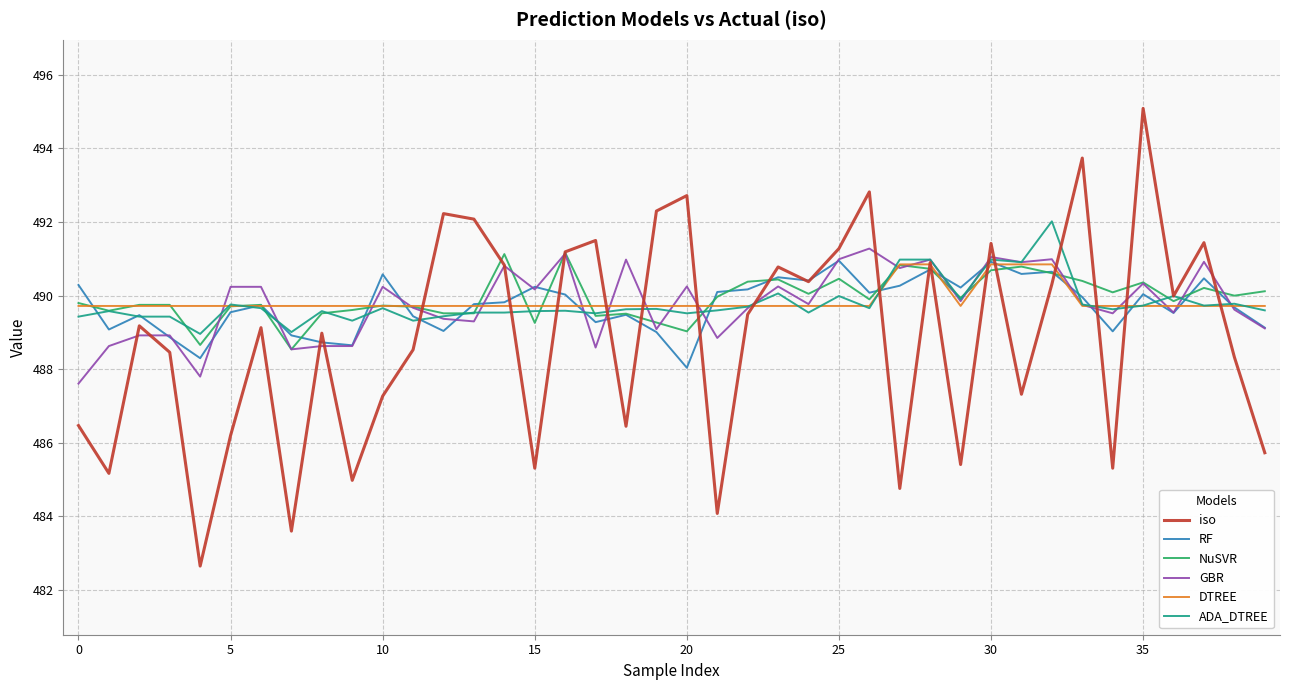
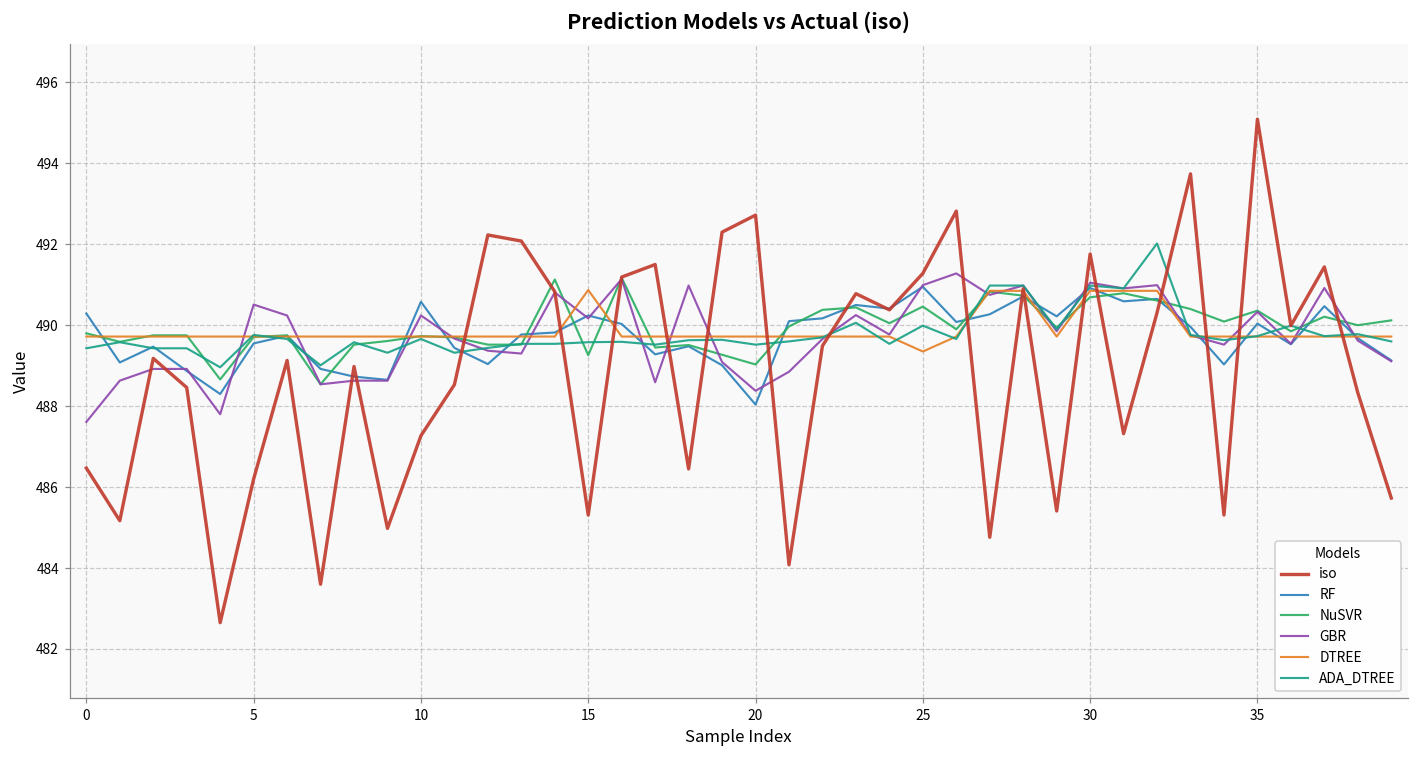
  {
    "iso": {
      "0": 486.5,
      "5": 486.2,
      "10": 487.3,
      "15": 485.3,
      "20": 492.7,
      "25": 491.3,
-     "30": 491.4,
+     "30": 491.8,
      "35": 495.1
    },
    "RF": {
      "0": 490.3,
      "5": 489.6,
      "10": 490.6,
      "15": 490.2,
      "20": 488.0,
      "35": 490.0
    },
    "GBR": {
      "0": 487.6,
-     "5": 490.2,
+     "5": 490.5,
      "10": 490.2,
      "15": 490.2,
-     "20": 490.3,
+     "20": 488.4,
      "30": 491.1
    },
    "DTREE": {
      "0": 489.7,
-     "15": 489.7,
+     "15": 490.9,
      "20": 489.7,
-     "25": 489.7,
+     "25": 489.4,
      "30": 490.9
    }
  }
